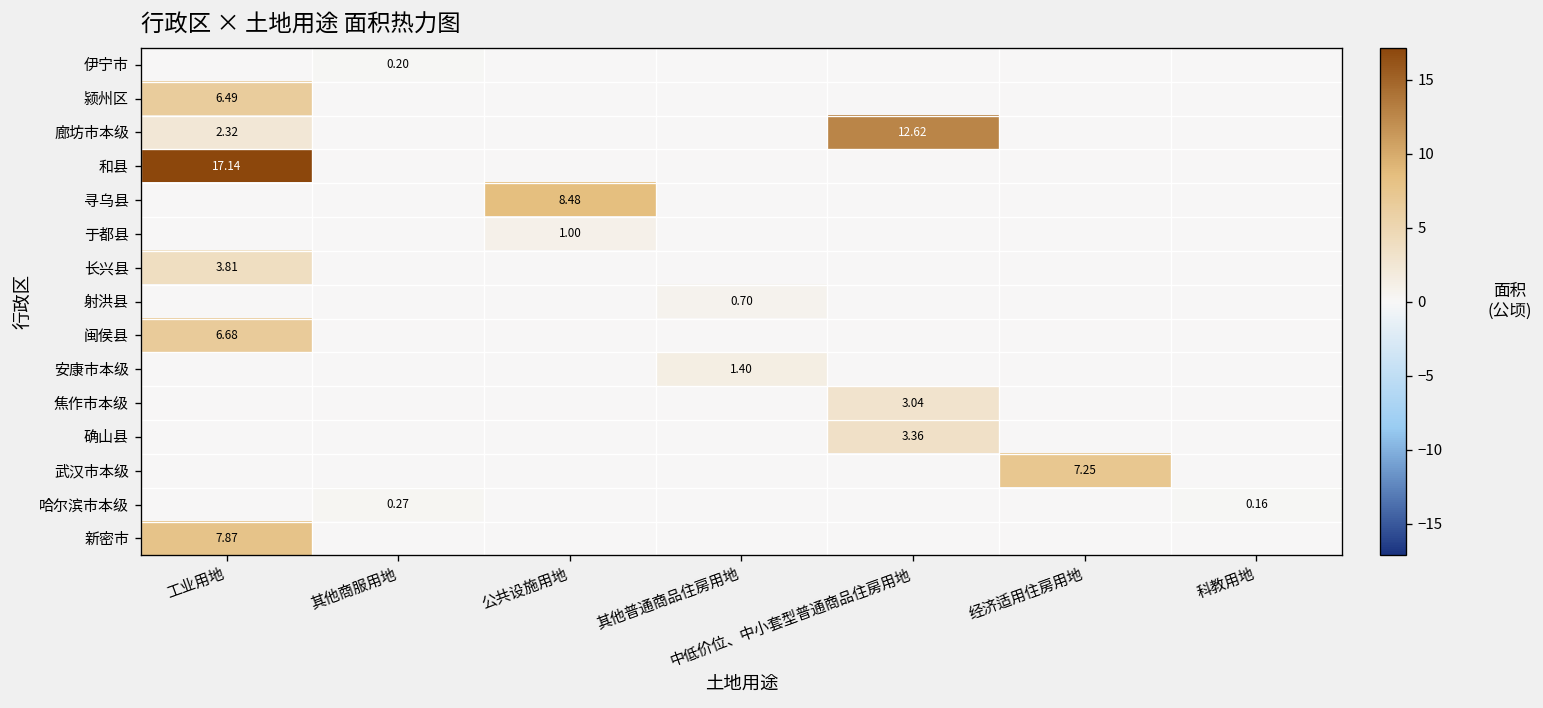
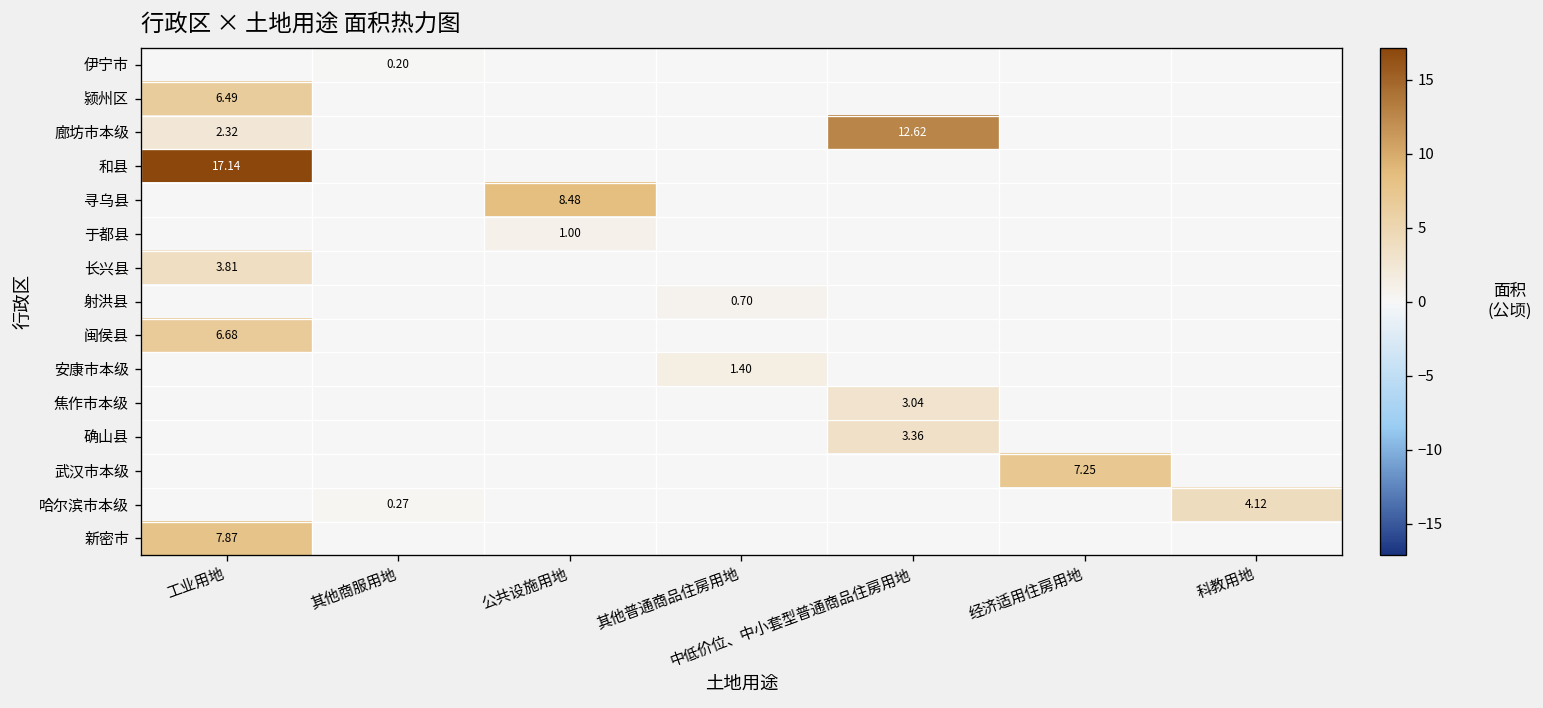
  {
    "伊宁市": {
      "其他商服用地": 0.20
    },
    "颍州区": {
      "工业用地": 6.49
    },
    "廊坊市本级": {
      "工业用地": 2.32,
      "中低价位、中小套型普通商品住房用地": 12.62
    },
    "和县": {
      "工业用地": 17.14
    },
    "寻乌县": {
      "公共设施用地": 8.48
    },
    "于都县": {
      "公共设施用地": 1.00
    },
    "长兴县": {
      "工业用地": 3.81
    },
    "射洪县": {
      "其他普通商品住房用地": 0.70
    },
    "闽侯县": {
      "工业用地": 6.68
    },
    "安康市本级": {
      "其他普通商品住房用地": 1.40
    },
    "焦作市本级": {
      "中低价位、中小套型普通商品住房用地": 3.04
    },
    "确山县": {
      "中低价位、中小套型普通商品住房用地": 3.36
    },
    "武汉市本级": {
      "经济适用住房用地": 7.25
    },
    "哈尔滨市本级": {
      "其他商服用地": 0.27,
-     "科教用地": 0.16
+     "科教用地": 4.12
    },
    "新密市": {
      "工业用地": 7.87
    }
  }
